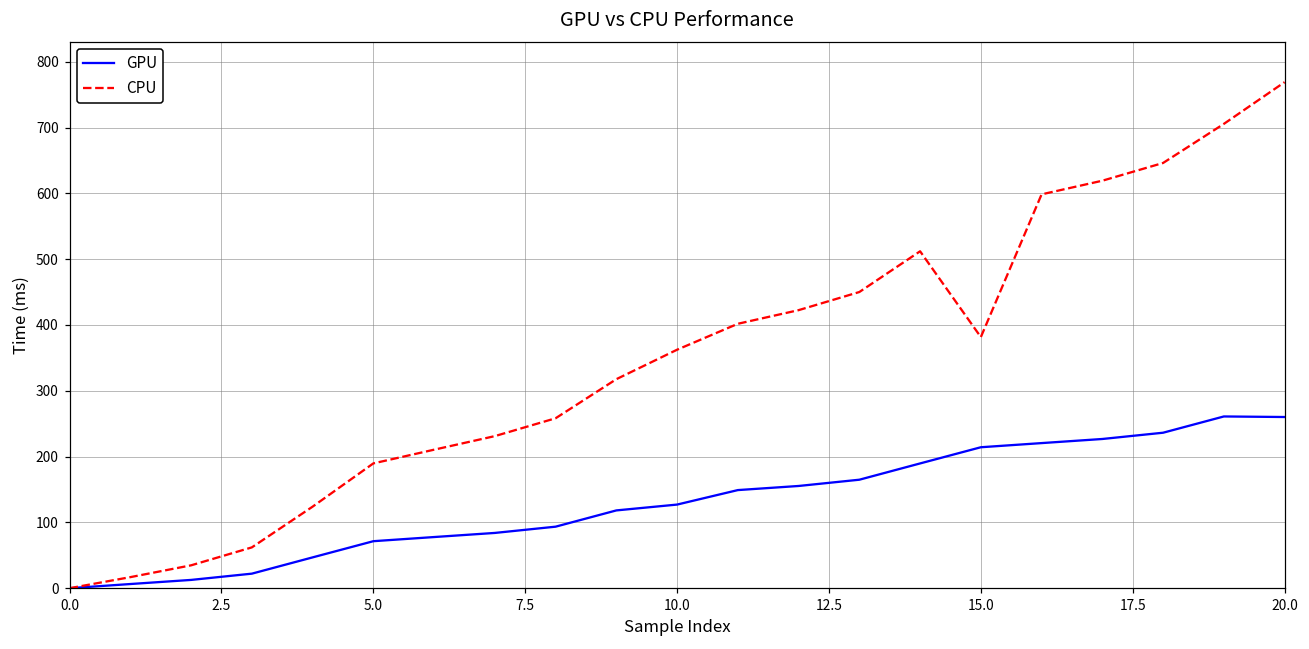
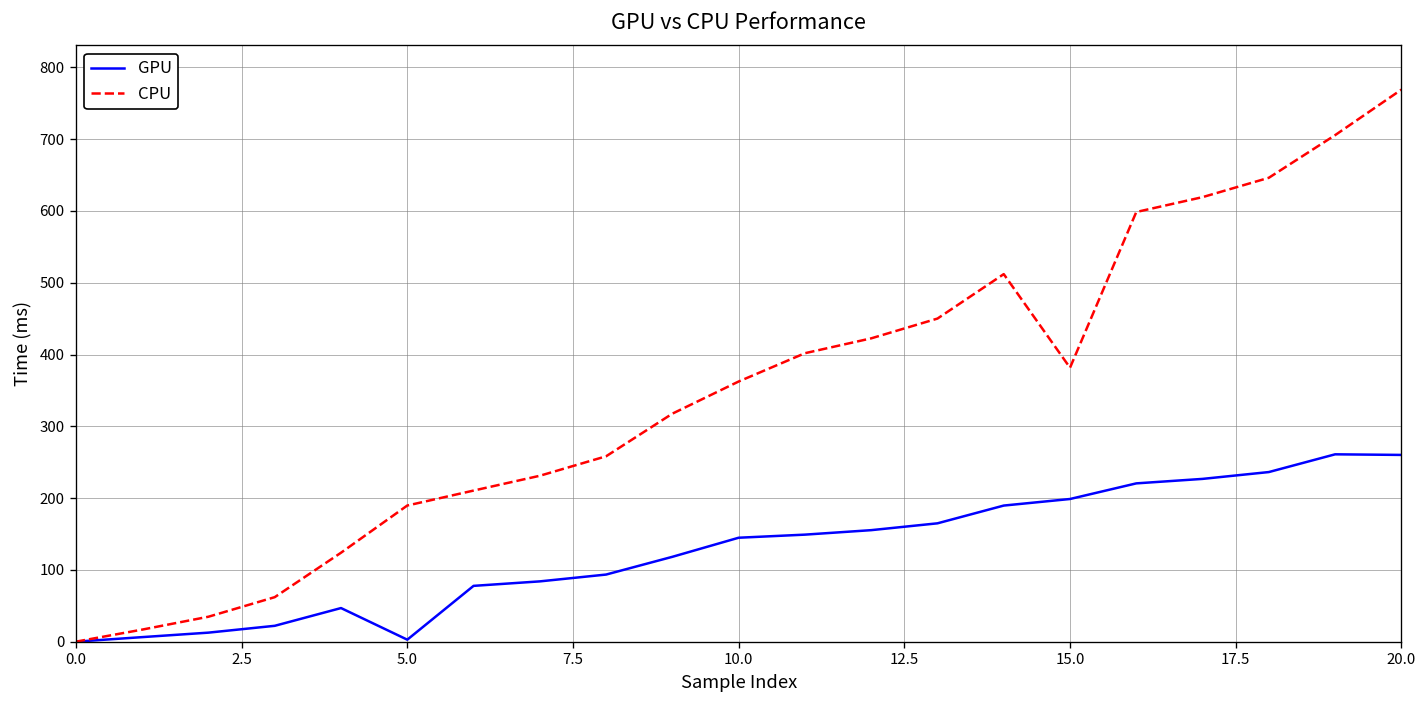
  {
    "GPU": {
-     "5.0": 70,
-     "10.0": 130,
-     "15.0": 210,
+     "5.0": 0,
+     "10.0": 140,
+     "15.0": 200,
      "20.0": 260
    },
    "CPU": {
      "5.0": 190,
      "10.0": 360,
      "15.0": 380,
      "20.0": 770
    }
  }
